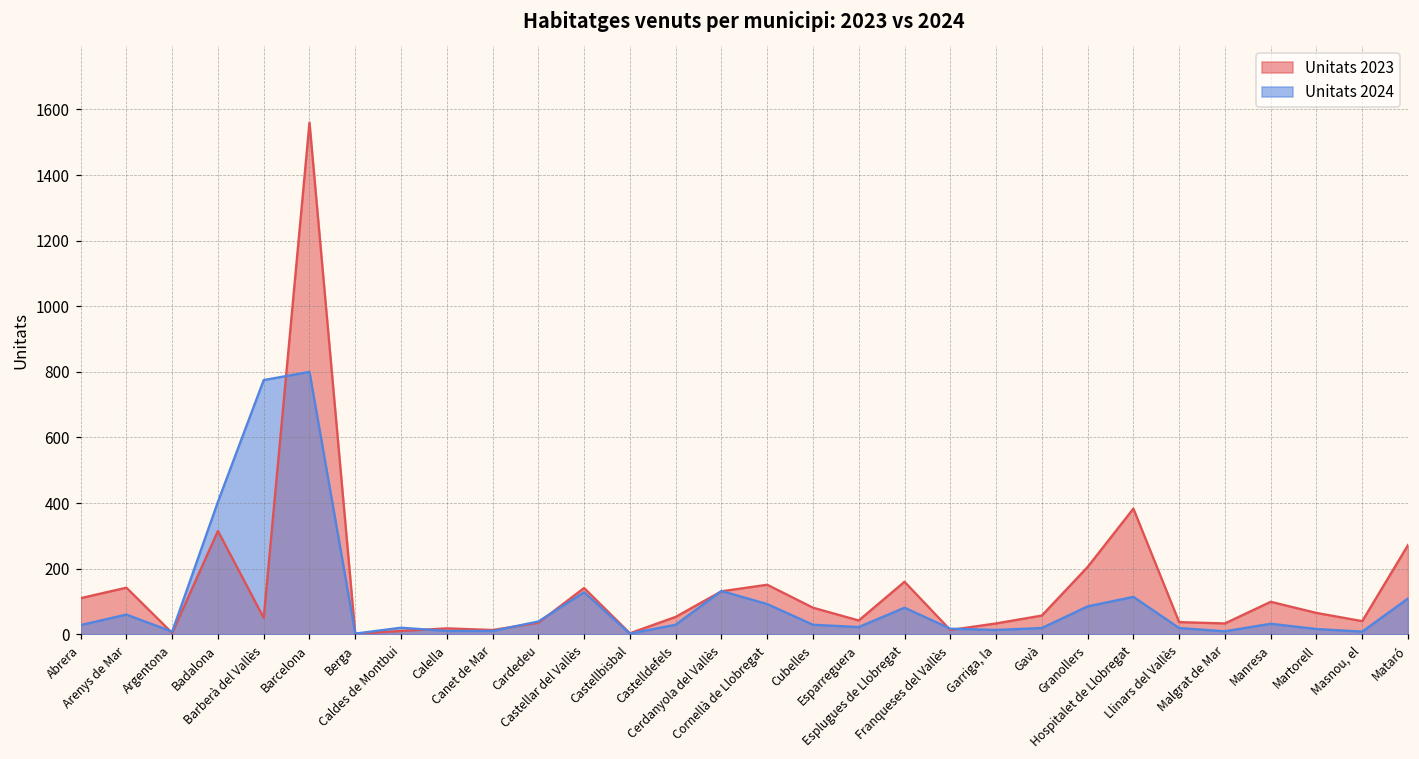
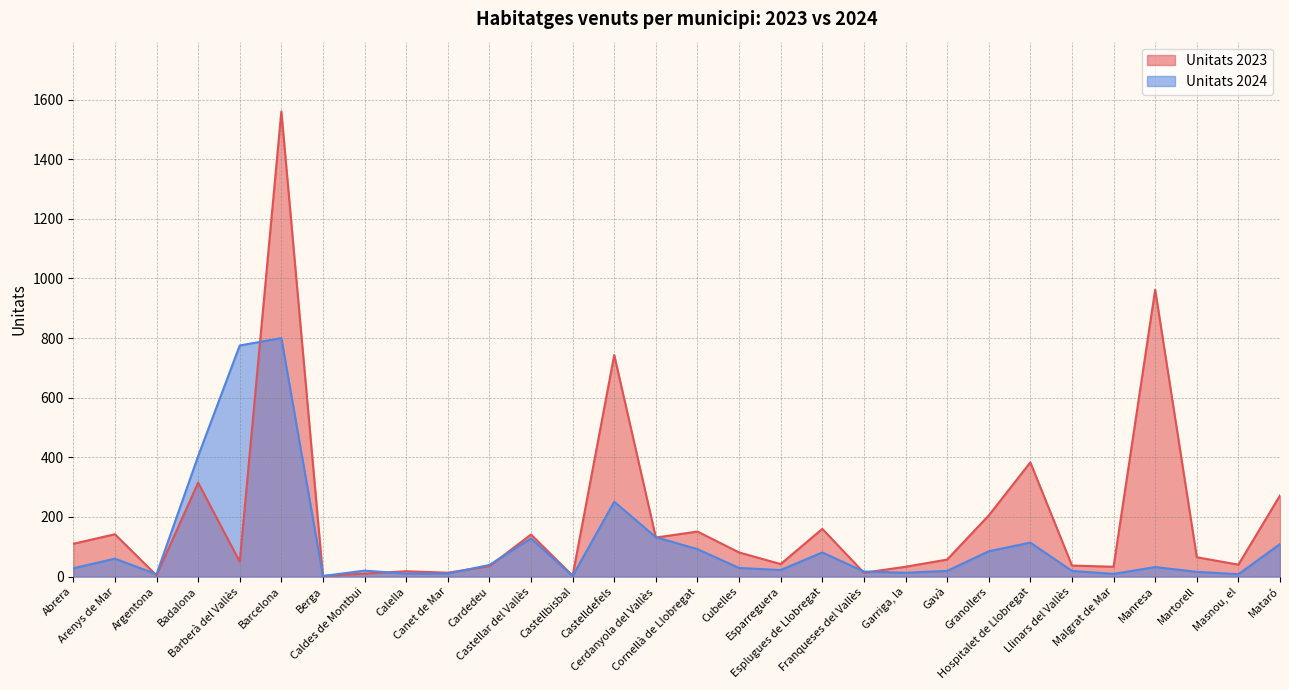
  {
    "Unitats 2023": {
      "Abrera": 110,
      "Arenys de Mar": 140,
      "Badalona": 320,
      "Barberà del Vallès": 50,
      "Barcelona": 1560,
      "Caldes de Montbui": 10,
      "Castellar del Vallès": 140,
-     "Castelldefels": 50,
+     "Castelldefels": 740,
      "Cornellà de Llobregat": 150,
      "Cubelles": 80,
      "Esparreguera": 40,
      "Esplugues de Llobregat": 160,
      "Garriga, la": 30,
      "Gavà": 60,
      "Granollers": 210,
      "Hospitalet de Llobregat": 380,
      "Llinars del Vallès": 40,
      "Malgrat de Mar": 30,
-     "Manresa": 100,
+     "Manresa": 960,
      "Martorell": 70,
      "Masnou, el": 40,
      "Mataró": 270
    },
    "Unitats 2024": {
      "Abrera": 30,
      "Arenys de Mar": 60,
      "Badalona": 400,
      "Barberà del Vallès": 780,
      "Barcelona": 800,
      "Caldes de Montbui": 20,
      "Castellar del Vallès": 130,
-     "Castelldefels": 30,
+     "Castelldefels": 250,
      "Cornellà de Llobregat": 90,
      "Cubelles": 30,
      "Esparreguera": 20,
      "Esplugues de Llobregat": 80,
      "Garriga, la": 10,
      "Gavà": 20,
      "Granollers": 90,
      "Hospitalet de Llobregat": 110,
      "Llinars del Vallès": 20,
      "Malgrat de Mar": 10,
      "Manresa": 30,
      "Martorell": 20,
      "Masnou, el": 10,
      "Mataró": 110
    }
  }
